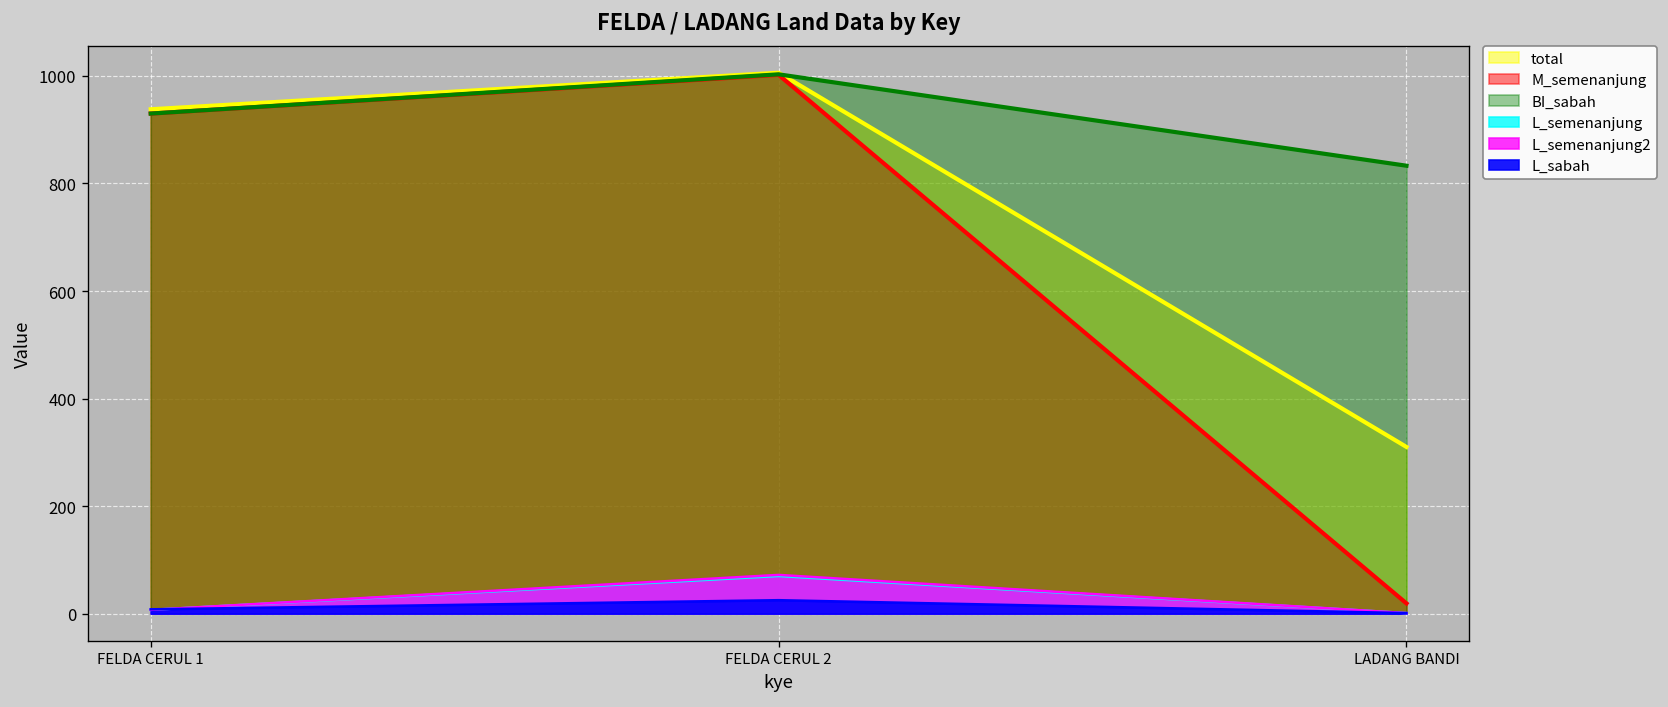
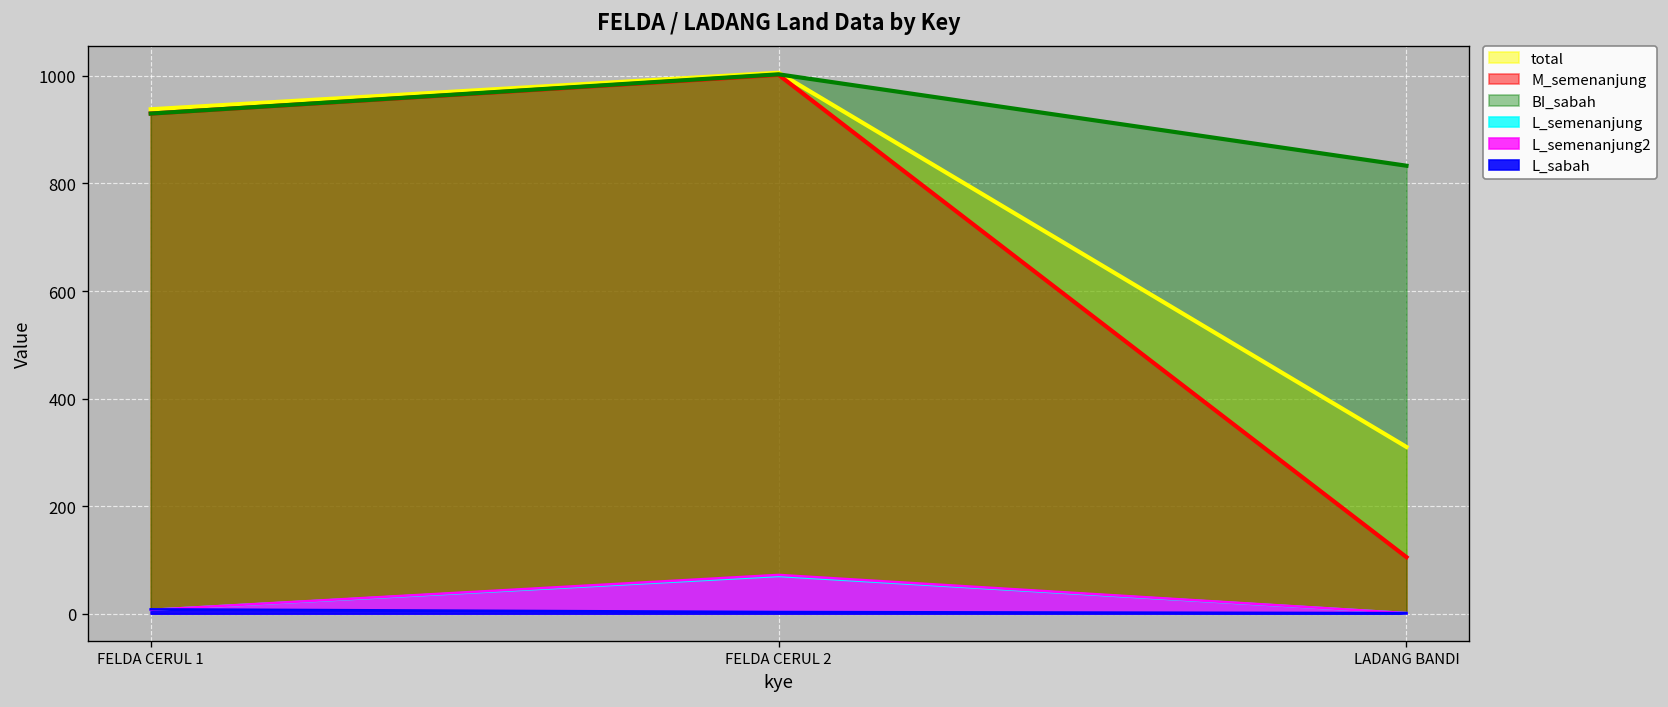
  {
    "total": {
      "FELDA CERUL 1": 940,
      "LADANG BANDI": 310
    },
    "M_semenanjung": {
-     "LADANG BANDI": 20
+     "LADANG BANDI": 110
    },
    "BI_sabah": {
      "LADANG BANDI": 830
    },
    "L_sabah": {
-     "FELDA CERUL 2": 30
+     "FELDA CERUL 2": 0
    }
  }
